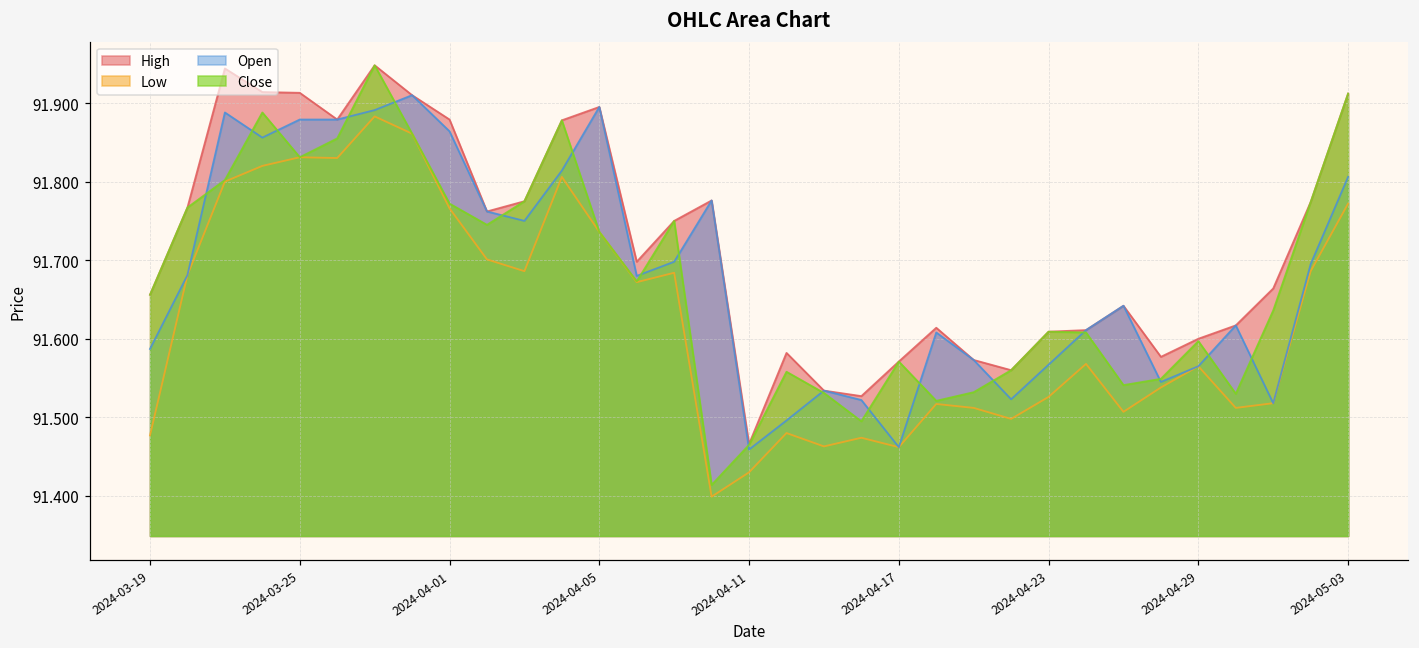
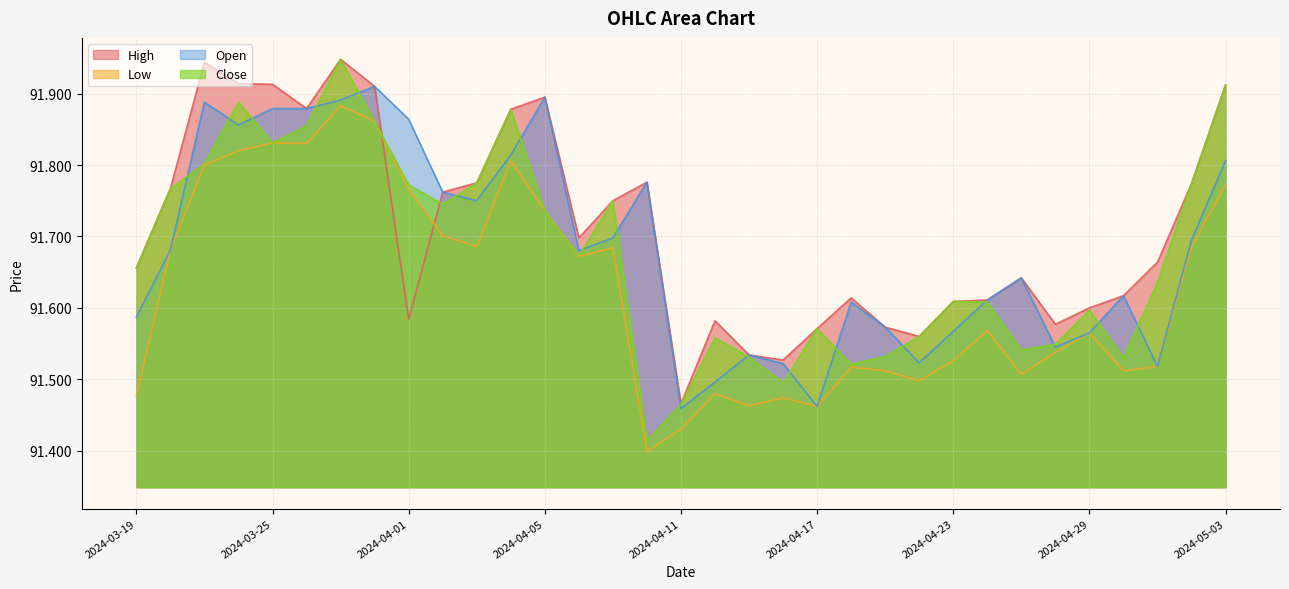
  {
    "High": {
      "2024-03-25": 91.91,
-     "2024-04-01": 91.88
+     "2024-04-01": 91.58
    },
    "Low": {
      "2024-03-19": 91.48,
      "2024-04-01": 91.77,
      "2024-04-11": 91.43,
      "2024-04-23": 91.53,
      "2024-05-03": 91.77
    },
    "Open": {
      "2024-03-19": 91.59,
      "2024-03-25": 91.88,
      "2024-04-01": 91.86,
      "2024-04-11": 91.46,
      "2024-04-23": 91.57,
      "2024-05-03": 91.81
    },
    "Close": {
      "2024-04-01": 91.77
    }
  }
